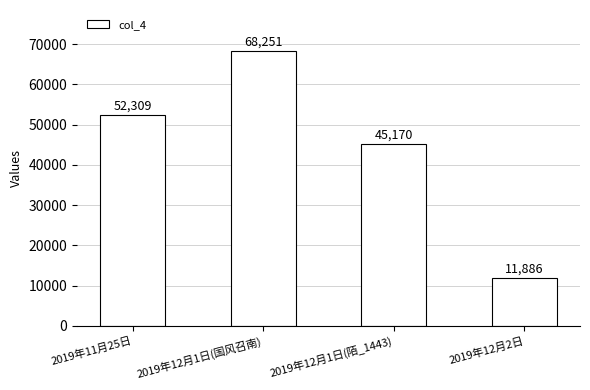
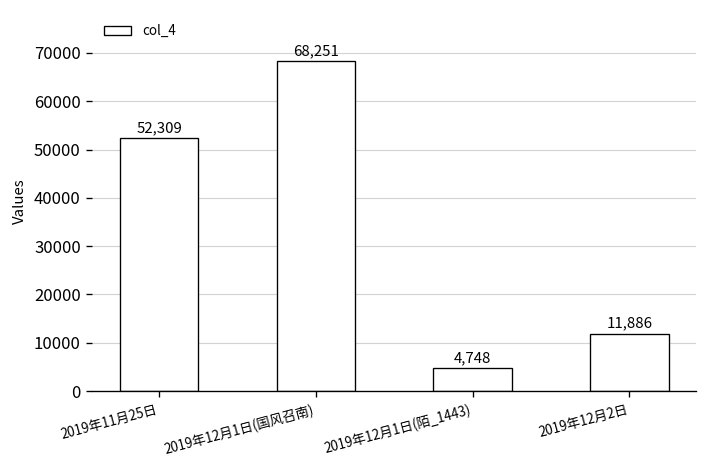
  {
    "2019年11月25日": "52,309",
    "2019年12月1日(国风召南)": "68,251",
-   "2019年12月1日(陌_1443)": "45,170",
+   "2019年12月1日(陌_1443)": "4,748",
    "2019年12月2日": "11,886"
  }
